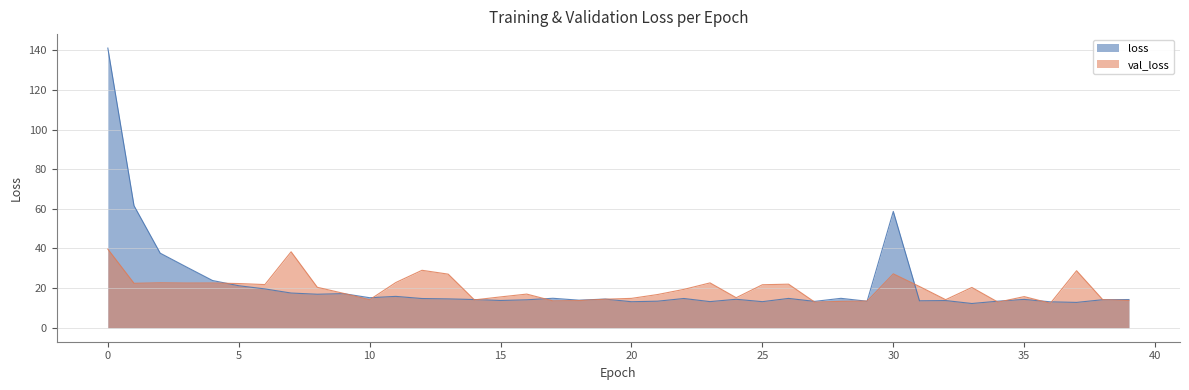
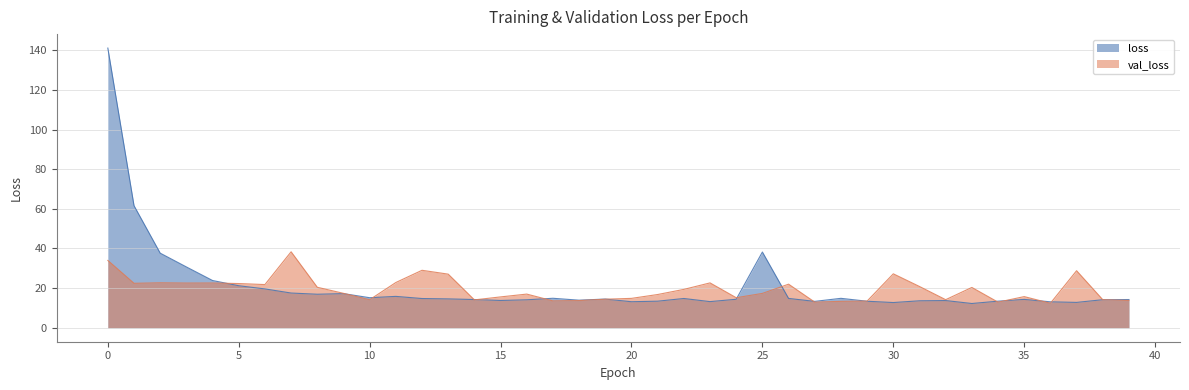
  {
    "loss": {
      "0": 141,
      "15": 14,
      "20": 13,
-     "25": 13,
-     "30": 59,
+     "25": 38,
+     "30": 13,
      "35": 14
    },
    "val_loss": {
-     "0": 40,
+     "0": 34,
      "15": 16,
      "20": 15,
-     "25": 22,
+     "25": 17,
      "30": 27,
      "35": 16
    }
  }
